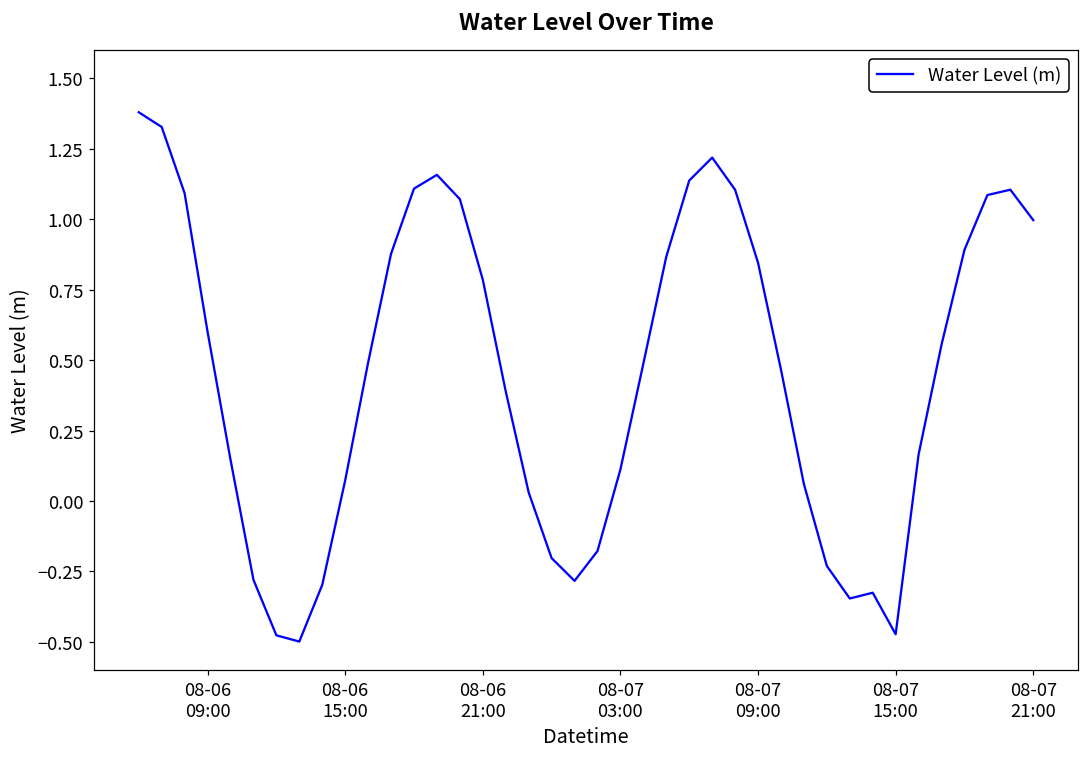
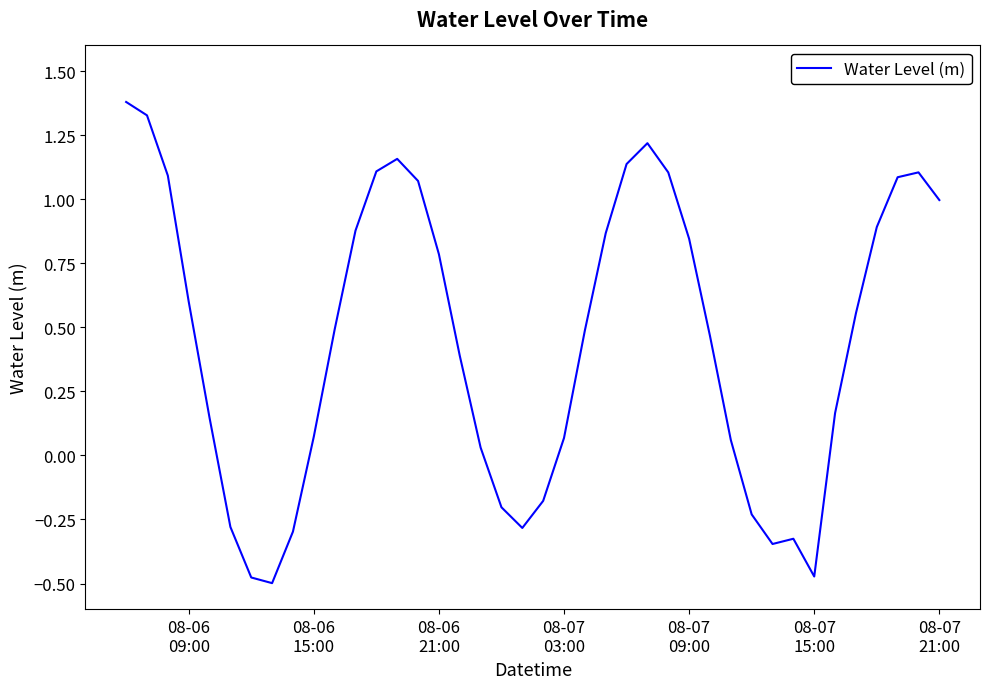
  {
    "08-06 09:00": 0.60,
    "08-06 15:00": 0.07,
    "08-06 21:00": 0.79,
-   "08-07 03:00": 0.11,
+   "08-07 03:00": 0.07,
    "08-07 09:00": 0.85,
    "08-07 15:00": -0.47,
    "08-07 21:00": 1.00
  }
